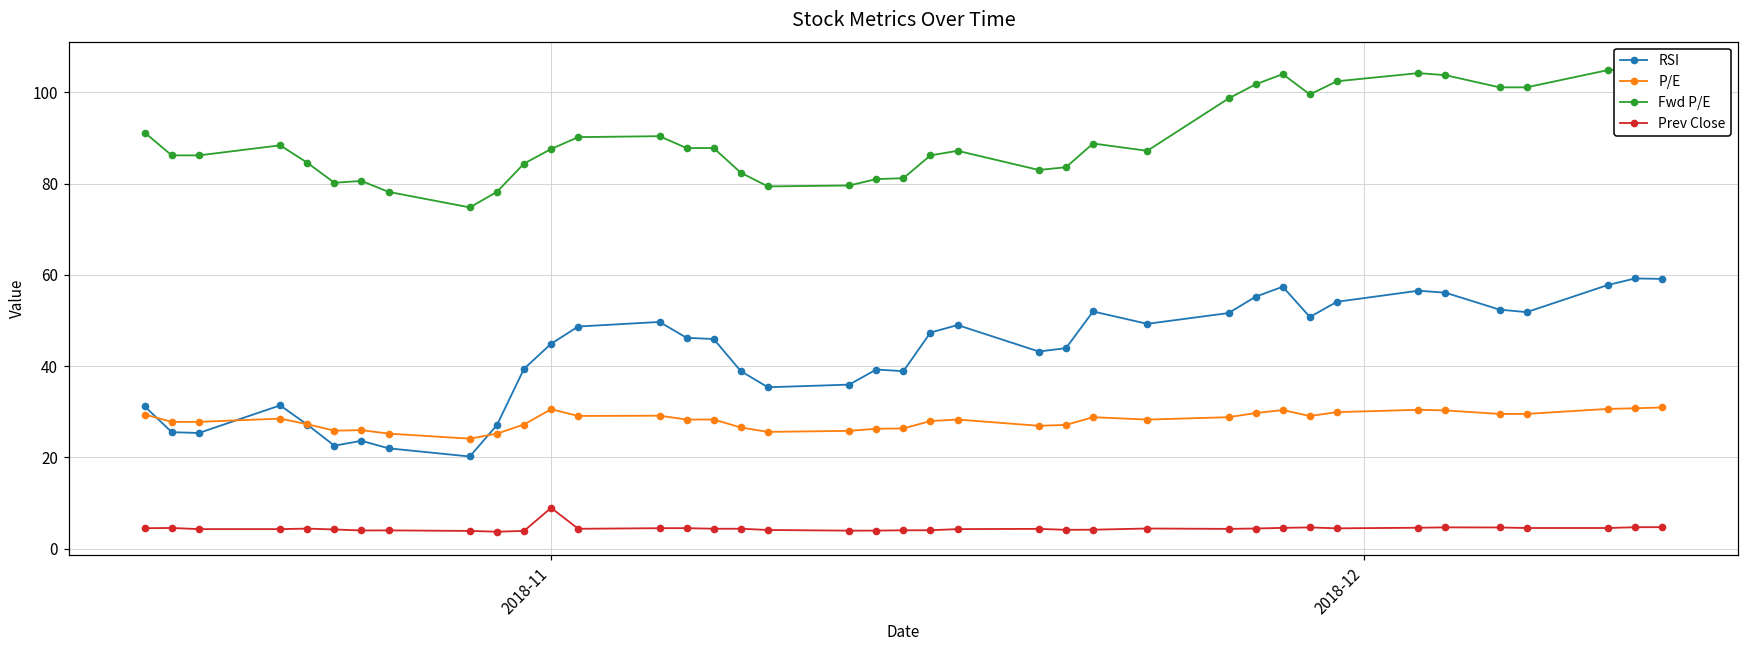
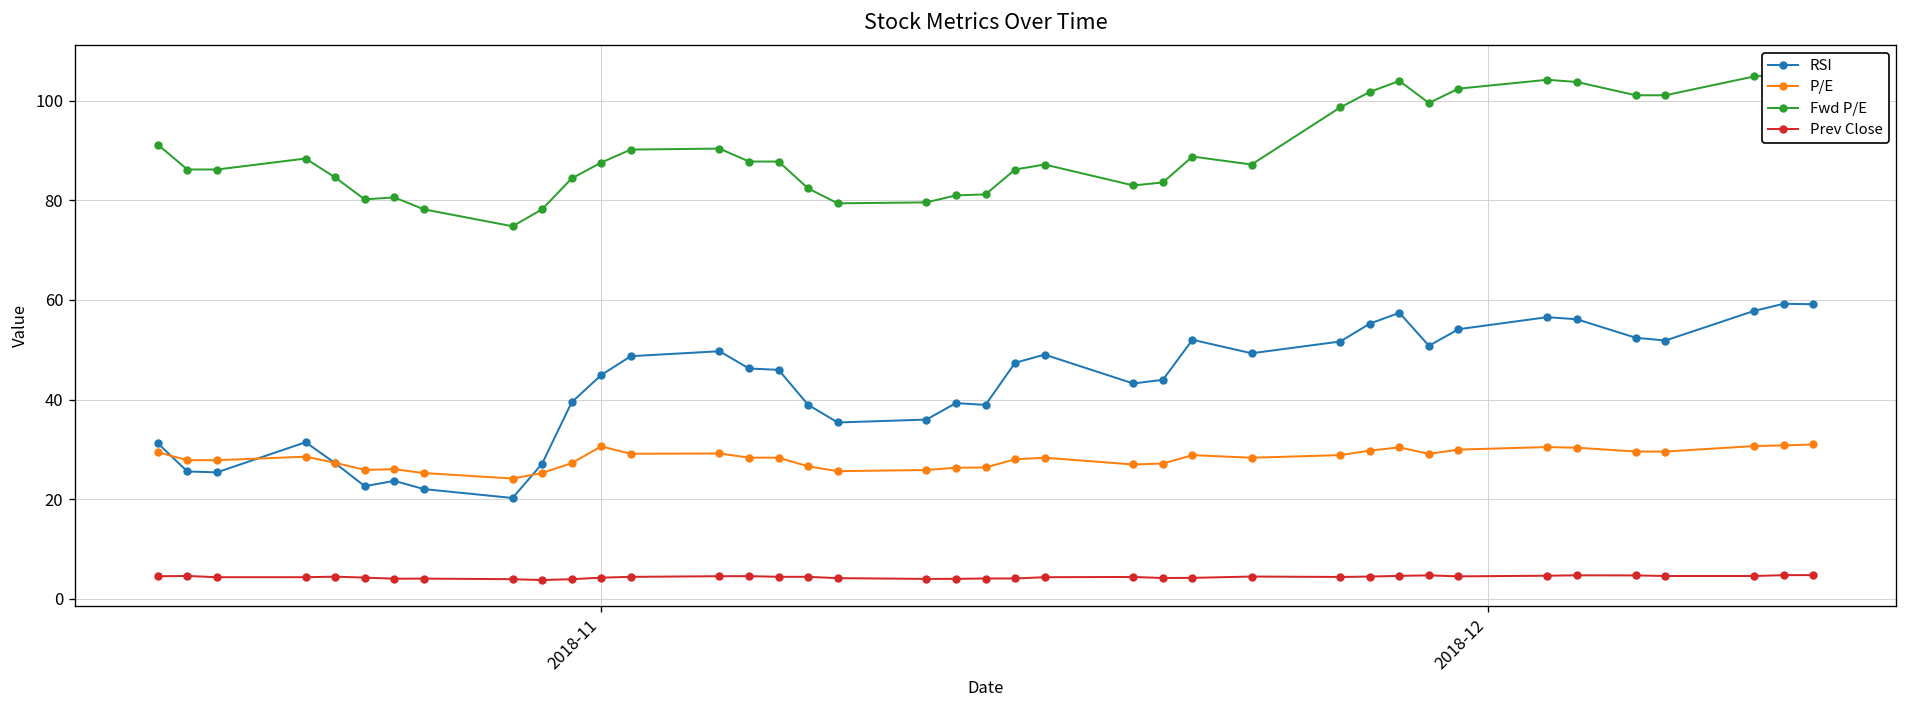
  {
    "RSI": {
      "2018-11": 45
    },
    "P/E": {
      "2018-11": 31
    },
    "Fwd P/E": {
      "2018-11": 88
    },
    "Prev Close": {
-     "2018-11": 9
+     "2018-11": 4
    }
  }
